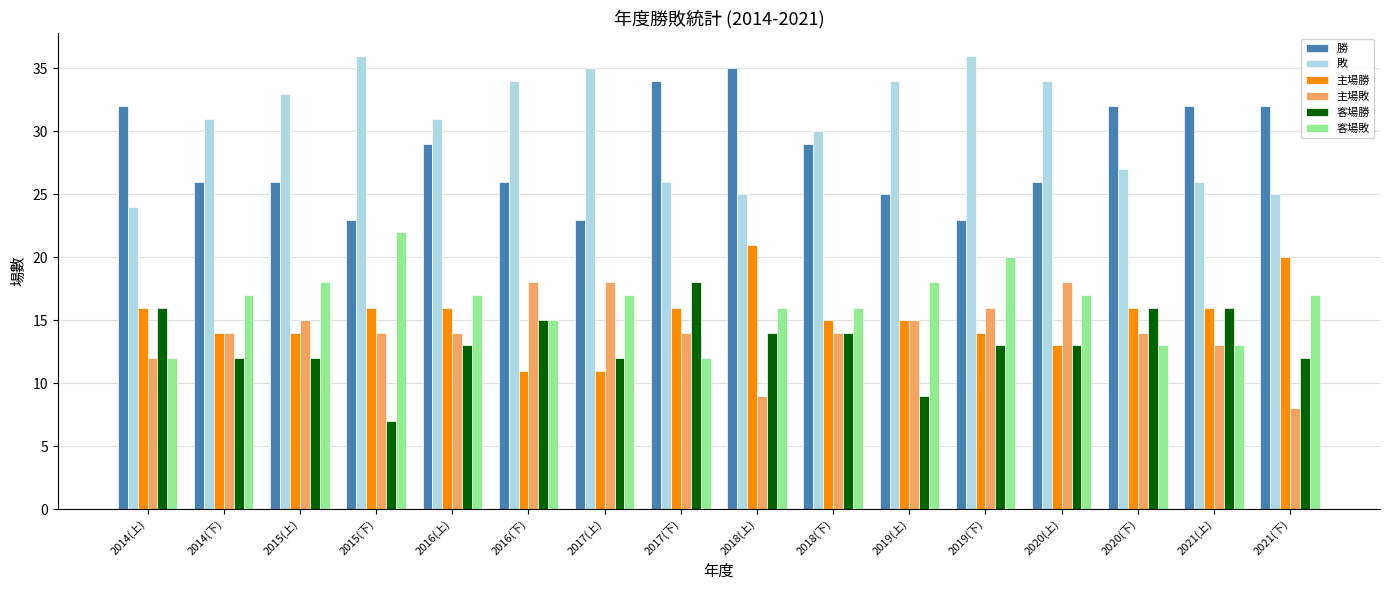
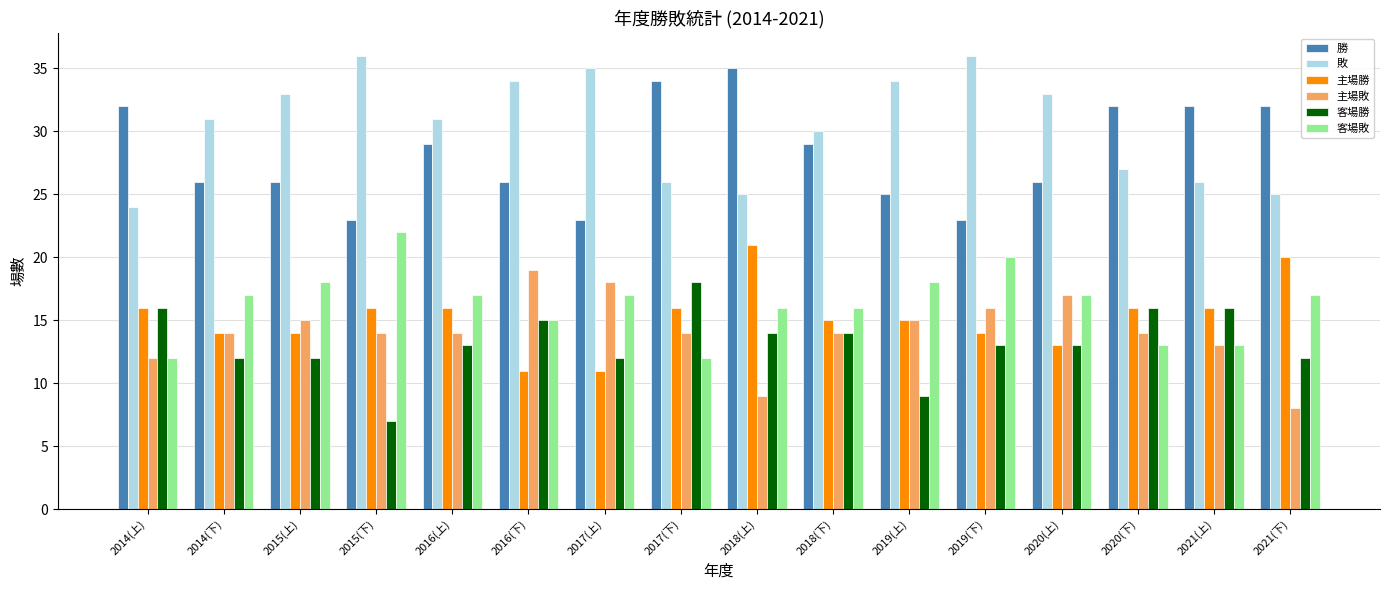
  {
    "勝": {
      "2014(上)": 32,
      "2014(下)": 26,
      "2015(上)": 26,
      "2015(下)": 23,
      "2016(上)": 29,
      "2016(下)": 26,
      "2017(上)": 23,
      "2017(下)": 34,
      "2018(上)": 35,
      "2018(下)": 29,
      "2019(上)": 25,
      "2019(下)": 23,
      "2020(上)": 26,
      "2020(下)": 32,
      "2021(上)": 32,
      "2021(下)": 32
    },
    "敗": {
      "2014(上)": 24,
      "2014(下)": 31,
      "2015(上)": 33,
      "2015(下)": 36,
      "2016(上)": 31,
      "2016(下)": 34,
      "2017(上)": 35,
      "2017(下)": 26,
      "2018(上)": 25,
      "2018(下)": 30,
      "2019(上)": 34,
      "2019(下)": 36,
-     "2020(上)": 34,
+     "2020(上)": 33,
      "2020(下)": 27,
      "2021(上)": 26,
      "2021(下)": 25
    },
    "主場勝": {
      "2014(上)": 16,
      "2014(下)": 14,
      "2015(上)": 14,
      "2015(下)": 16,
      "2016(上)": 16,
      "2016(下)": 11,
      "2017(上)": 11,
      "2017(下)": 16,
      "2018(上)": 21,
      "2018(下)": 15,
      "2019(上)": 15,
      "2019(下)": 14,
      "2020(上)": 13,
      "2020(下)": 16,
      "2021(上)": 16,
      "2021(下)": 20
    },
    "主場敗": {
      "2014(上)": 12,
      "2014(下)": 14,
      "2015(上)": 15,
      "2015(下)": 14,
      "2016(上)": 14,
-     "2016(下)": 18,
+     "2016(下)": 19,
      "2017(上)": 18,
      "2017(下)": 14,
      "2018(上)": 9,
      "2018(下)": 14,
      "2019(上)": 15,
      "2019(下)": 16,
-     "2020(上)": 18,
+     "2020(上)": 17,
      "2020(下)": 14,
      "2021(上)": 13,
      "2021(下)": 8
    },
    "客場勝": {
      "2014(上)": 16,
      "2014(下)": 12,
      "2015(上)": 12,
      "2015(下)": 7,
      "2016(上)": 13,
      "2016(下)": 15,
      "2017(上)": 12,
      "2017(下)": 18,
      "2018(上)": 14,
      "2018(下)": 14,
      "2019(上)": 9,
      "2019(下)": 13,
      "2020(上)": 13,
      "2020(下)": 16,
      "2021(上)": 16,
      "2021(下)": 12
    },
    "客場敗": {
      "2014(上)": 12,
      "2014(下)": 17,
      "2015(上)": 18,
      "2015(下)": 22,
      "2016(上)": 17,
      "2016(下)": 15,
      "2017(上)": 17,
      "2017(下)": 12,
      "2018(上)": 16,
      "2018(下)": 16,
      "2019(上)": 18,
      "2019(下)": 20,
      "2020(上)": 17,
      "2020(下)": 13,
      "2021(上)": 13,
      "2021(下)": 17
    }
  }
